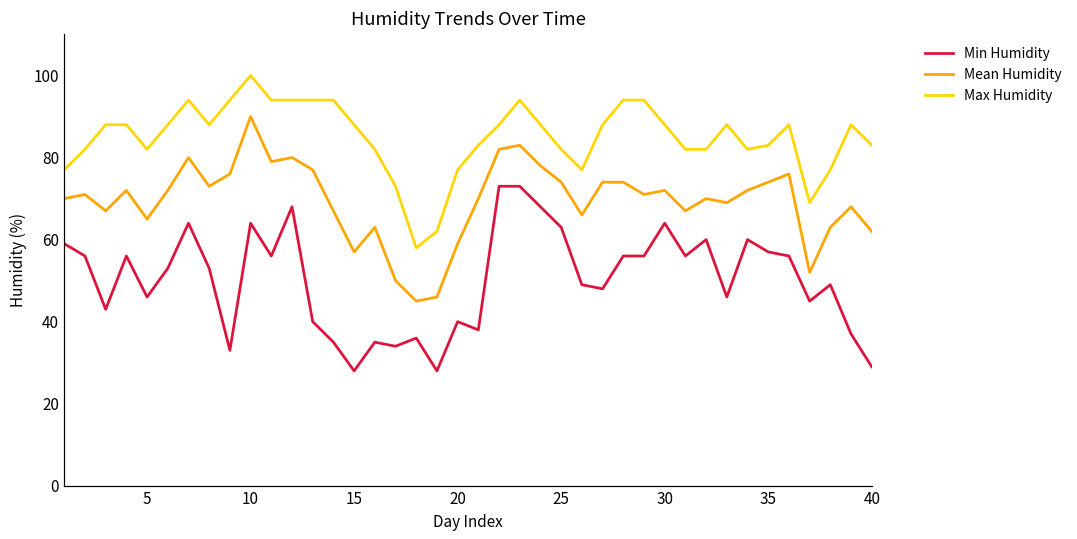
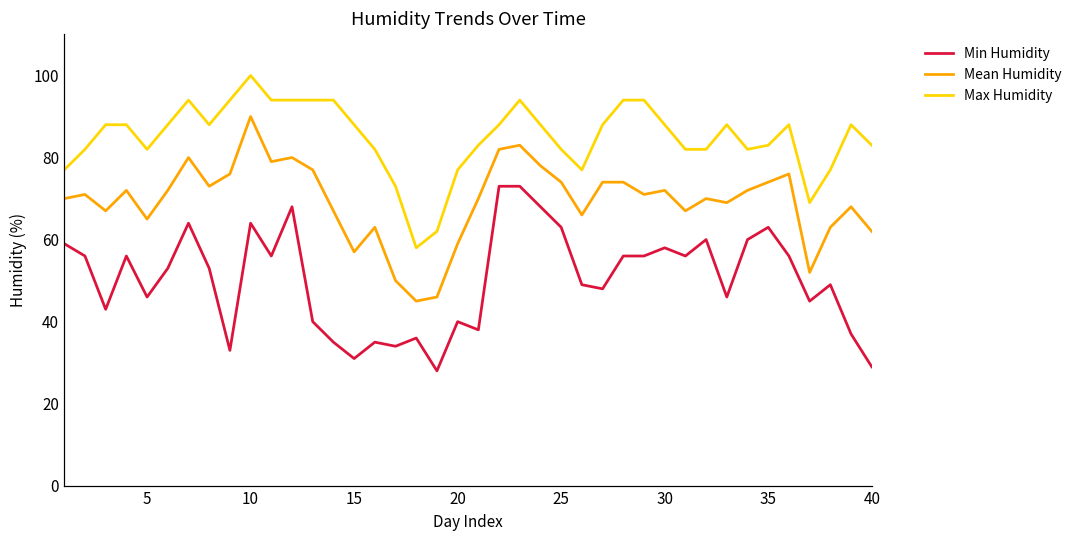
  {
    "Min Humidity": {
      "5": 46,
      "10": 64,
-     "15": 28,
+     "15": 31,
      "20": 40,
      "25": 63,
-     "30": 64,
-     "35": 57,
+     "30": 58,
+     "35": 63,
      "40": 29
    }
  }
